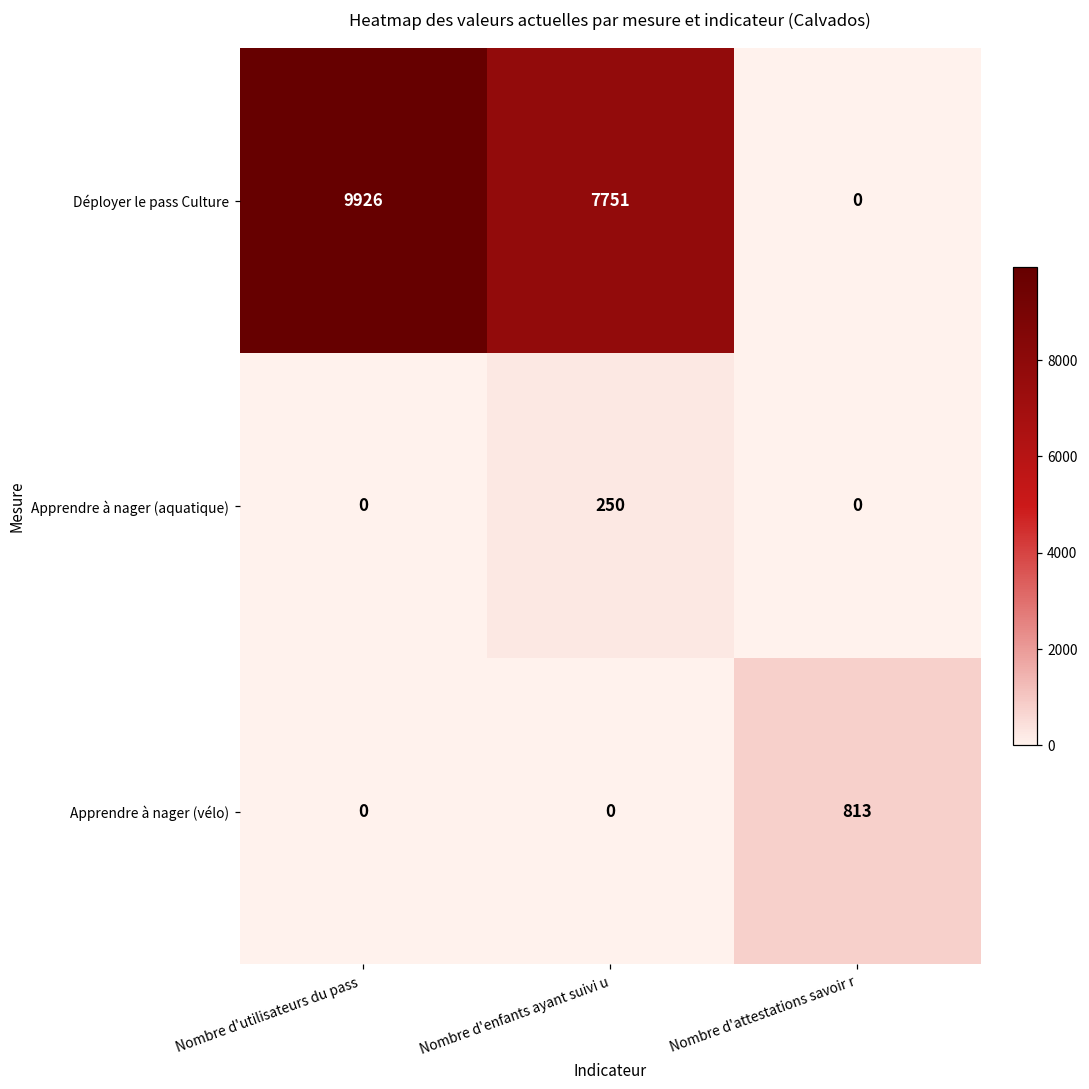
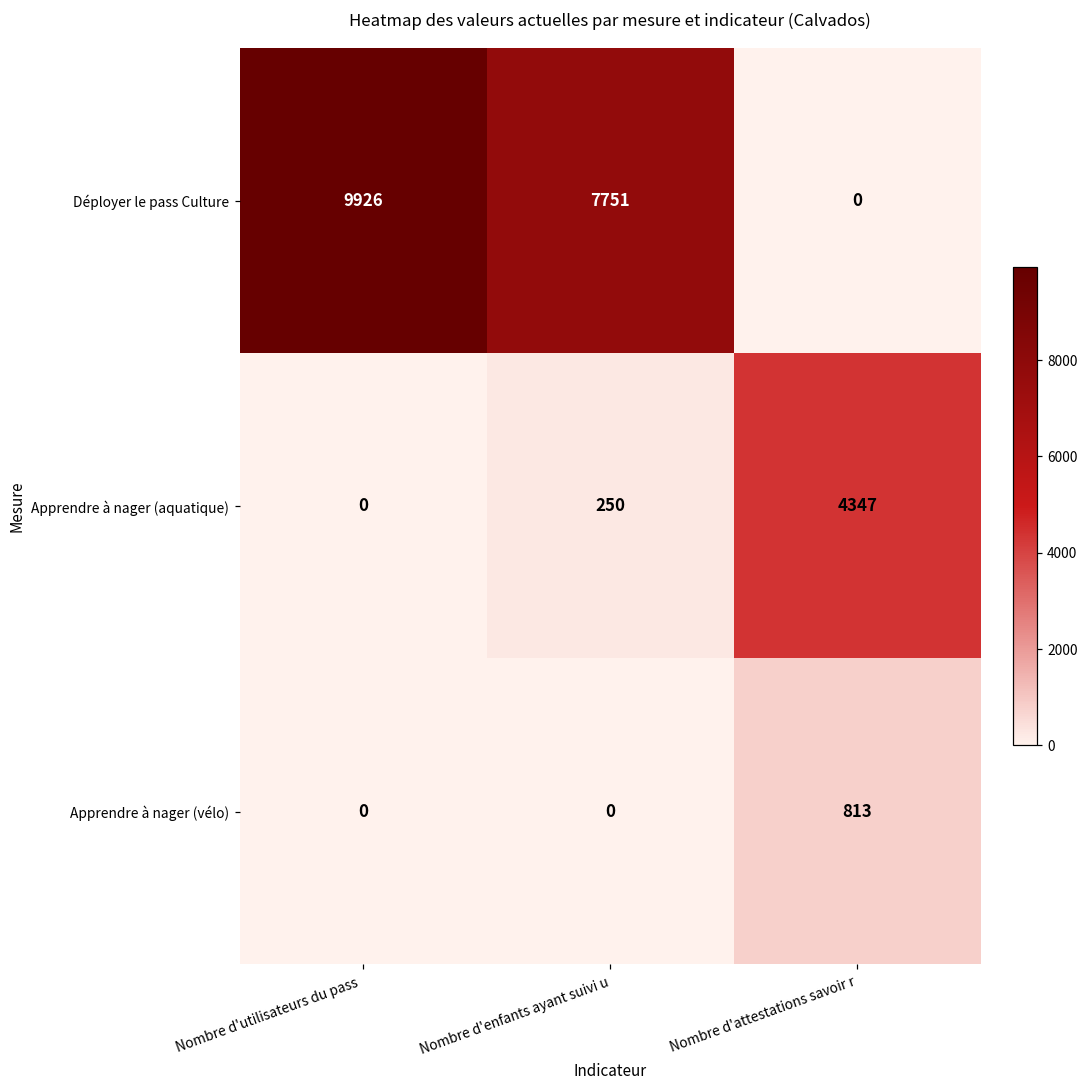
  {
    "Déployer le pass Culture": {
      "Nombre d'utilisateurs du pass": 9926,
      "Nombre d'enfants ayant suivi u": 7751,
      "Nombre d'attestations savoir r": 0
    },
    "Apprendre à nager (aquatique)": {
      "Nombre d'utilisateurs du pass": 0,
      "Nombre d'enfants ayant suivi u": 250,
-     "Nombre d'attestations savoir r": 0
+     "Nombre d'attestations savoir r": 4347
    },
    "Apprendre à nager (vélo)": {
      "Nombre d'utilisateurs du pass": 0,
      "Nombre d'enfants ayant suivi u": 0,
      "Nombre d'attestations savoir r": 813
    }
  }
